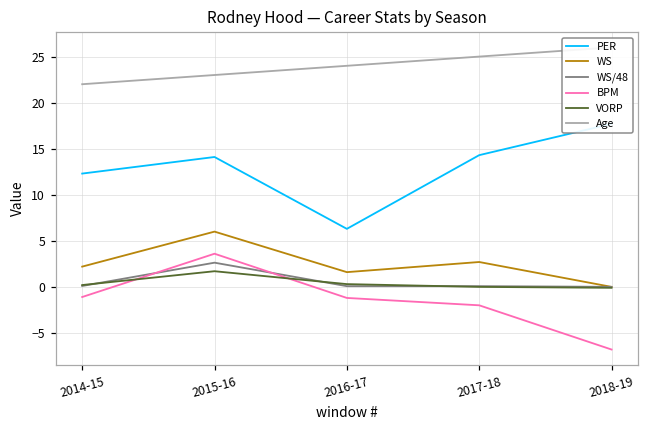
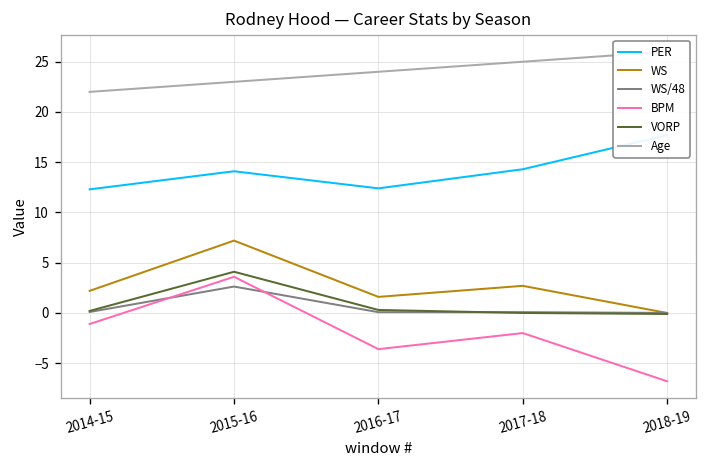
  {
    "PER": {
      "2014-15": 12,
      "2015-16": 14,
-     "2016-17": 6,
+     "2016-17": 12,
      "2017-18": 14
    },
    "WS": {
      "2014-15": 2,
-     "2015-16": 6,
+     "2015-16": 7,
      "2016-17": 2,
      "2017-18": 3
    },
    "WS/48": {
      "2015-16": 3
    },
    "BPM": {
      "2014-15": -1,
      "2015-16": 4,
-     "2016-17": -1,
+     "2016-17": -4,
      "2017-18": -2,
      "2018-19": -7
    },
    "VORP": {
-     "2015-16": 2
+     "2015-16": 4
    },
    "Age": {
      "2014-15": 22,
      "2015-16": 23,
      "2016-17": 24,
      "2017-18": 25
    }
  }
